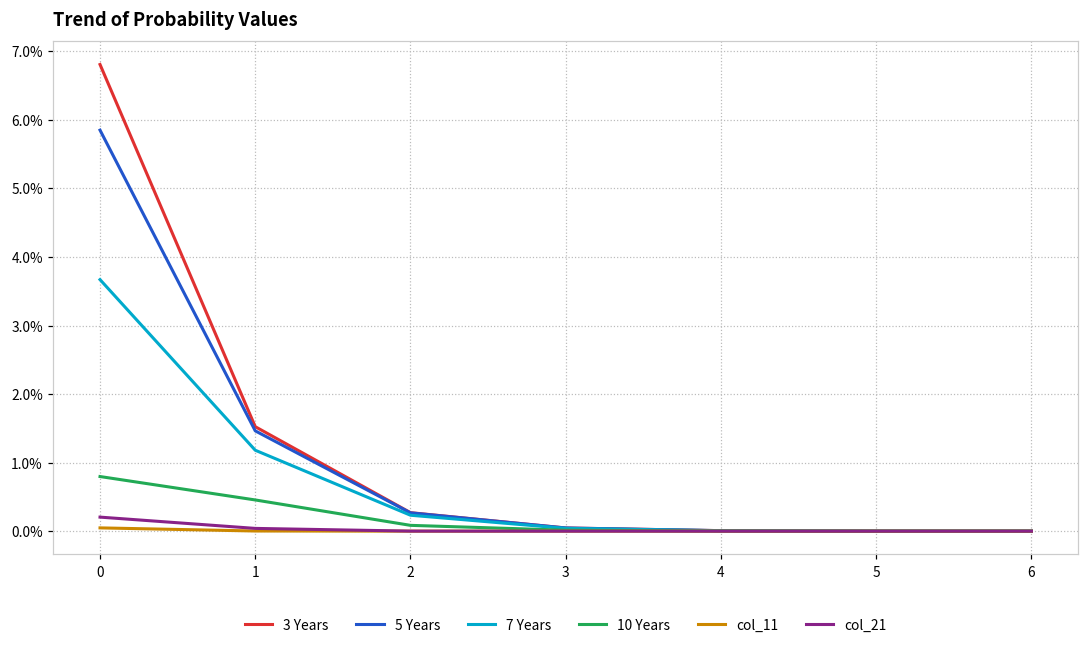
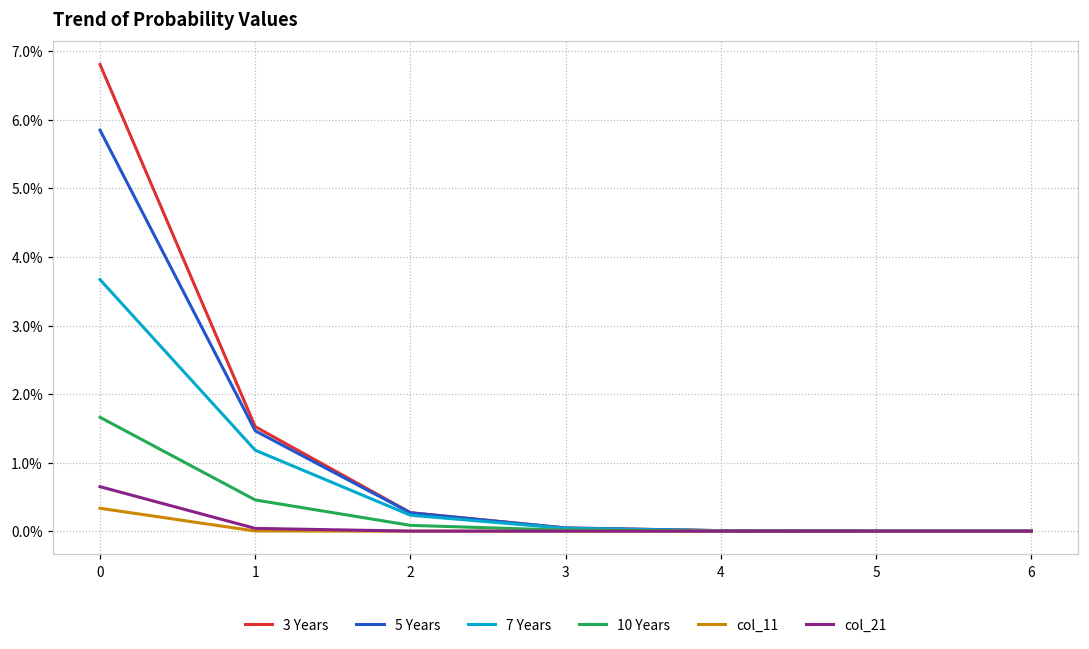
  {
    "3 Years": {
      "0": "6.8%",
      "1": "1.5%"
    },
    "5 Years": {
      "0": "5.8%",
      "1": "1.5%"
    },
    "7 Years": {
      "0": "3.7%",
      "1": "1.2%"
    },
    "10 Years": {
-     "0": "0.8%",
+     "0": "1.7%",
      "1": "0.5%",
      "2": "0.1%"
    },
    "col_11": {
-     "0": "0.0%"
+     "0": "0.3%"
    },
    "col_21": {
-     "0": "0.2%"
+     "0": "0.6%"
    }
  }
